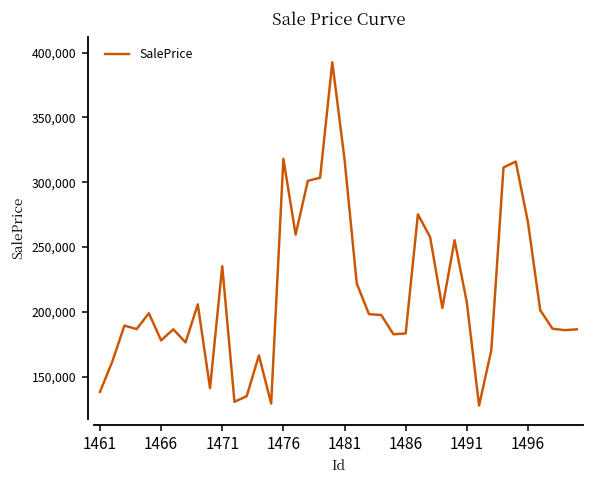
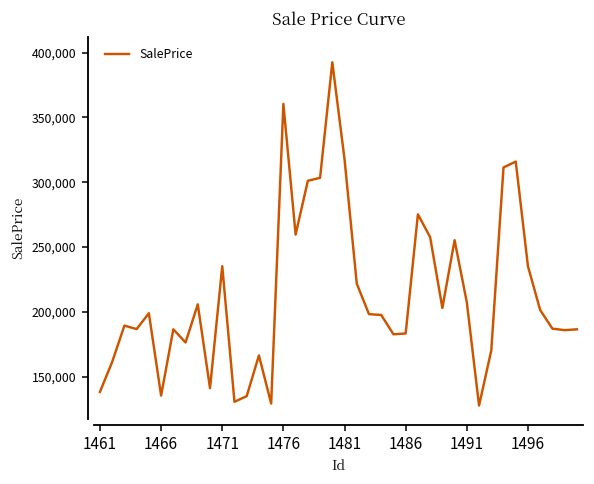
  {
    "1461": "138,000",
-   "1466": "178,000",
+   "1466": "135,000",
    "1471": "235,000",
-   "1476": "318,000",
+   "1476": "360,000",
    "1481": "318,000",
    "1486": "183,000",
    "1491": "207,000",
-   "1496": "269,000"
+   "1496": "235,000"
  }
